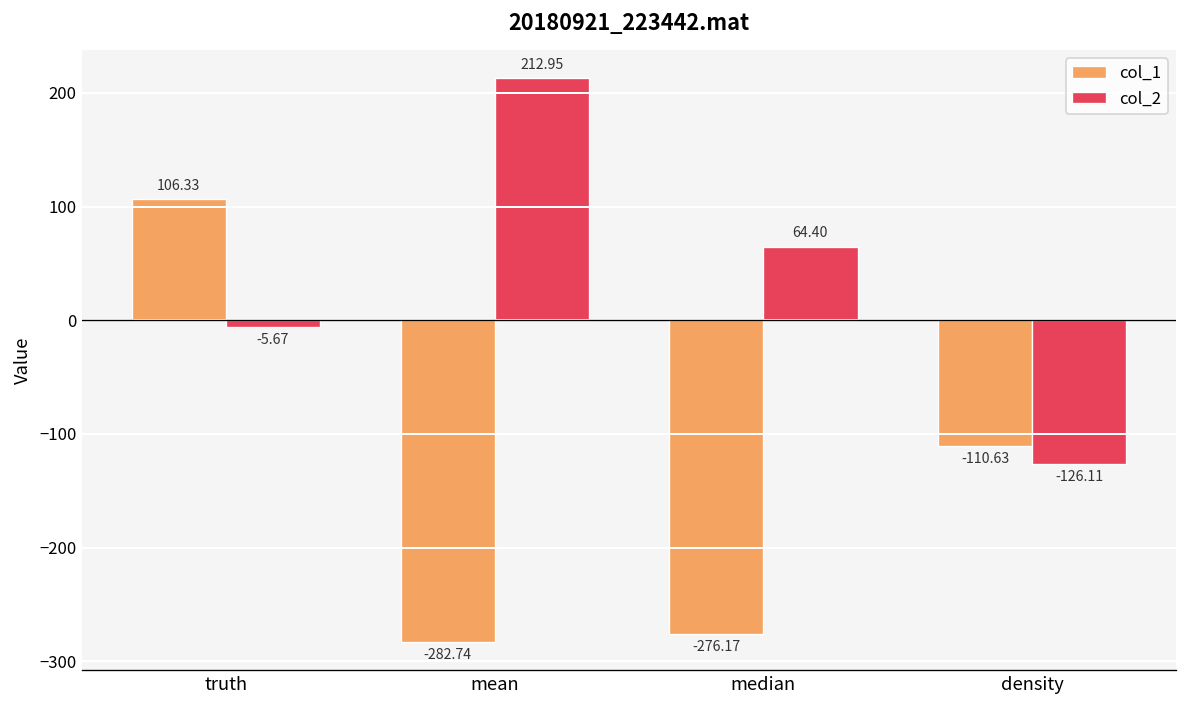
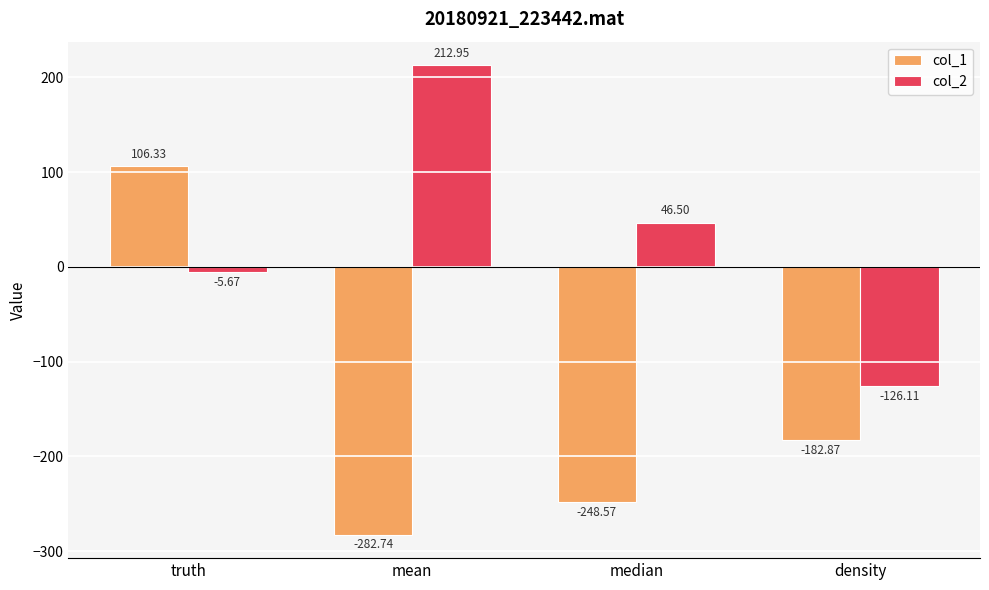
  {
    "col_1": {
      "truth": 106.33,
      "mean": -282.74,
-     "median": -276.17,
-     "density": -110.63
+     "median": -248.57,
+     "density": -182.87
    },
    "col_2": {
      "truth": -5.67,
      "mean": 212.95,
-     "median": 64.40,
+     "median": 46.50,
      "density": -126.11
    }
  }
